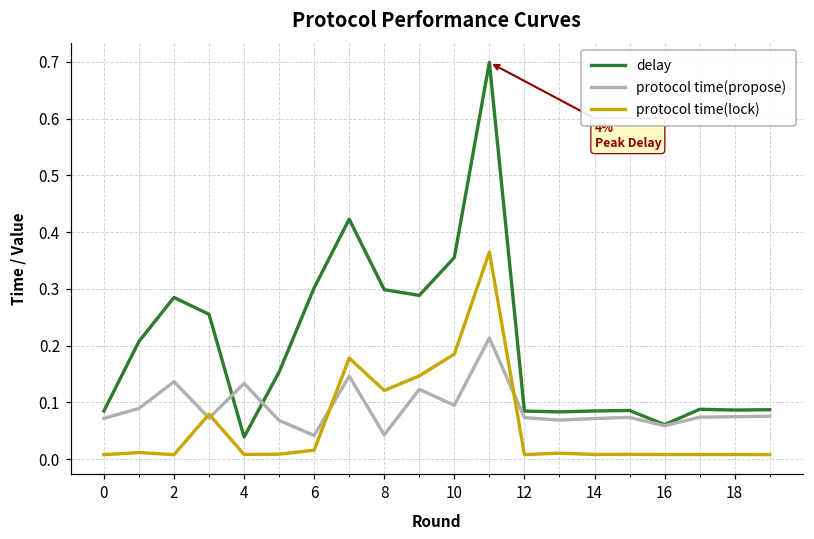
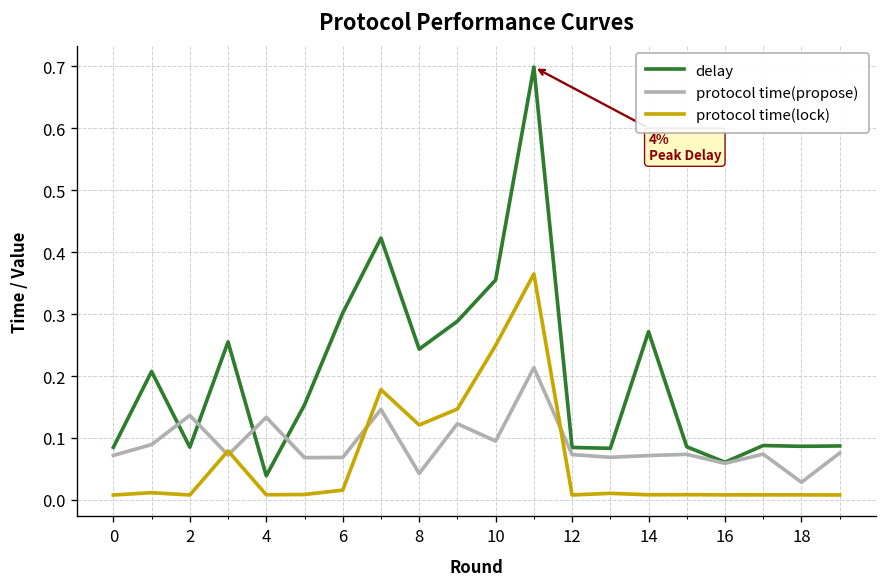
  {
    "delay": {
      "0": 0.08,
-     "2": 0.28,
+     "2": 0.09,
      "4": 0.04,
      "6": 0.30,
-     "8": 0.30,
+     "8": 0.24,
      "10": 0.36,
      "12": 0.08,
-     "14": 0.08,
+     "14": 0.27,
      "18": 0.09
    },
    "protocol time(propose)": {
      "0": 0.07,
      "2": 0.14,
      "4": 0.13,
-     "6": 0.04,
+     "6": 0.07,
      "8": 0.04,
      "10": 0.09,
      "12": 0.07,
      "14": 0.07,
-     "18": 0.07
+     "18": 0.03
    },
    "protocol time(lock)": {
      "0": 0.01,
      "2": 0.01,
      "4": 0.01,
      "6": 0.02,
      "8": 0.12,
-     "10": 0.19,
+     "10": 0.25,
      "12": 0.01,
      "14": 0.01,
      "16": 0.01,
      "18": 0.01
    }
  }
